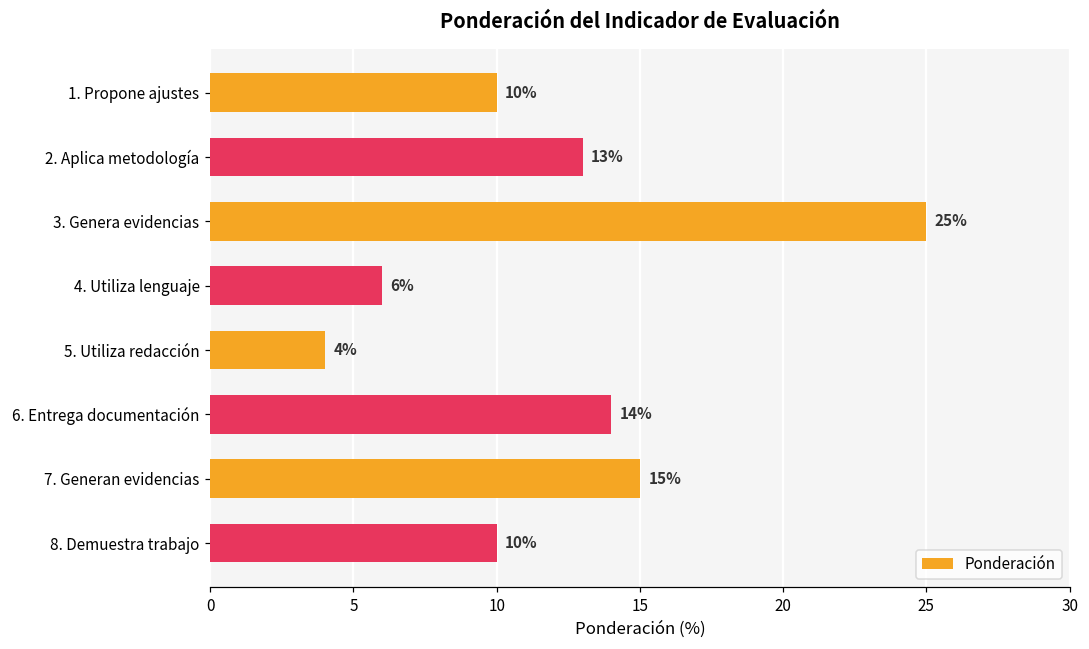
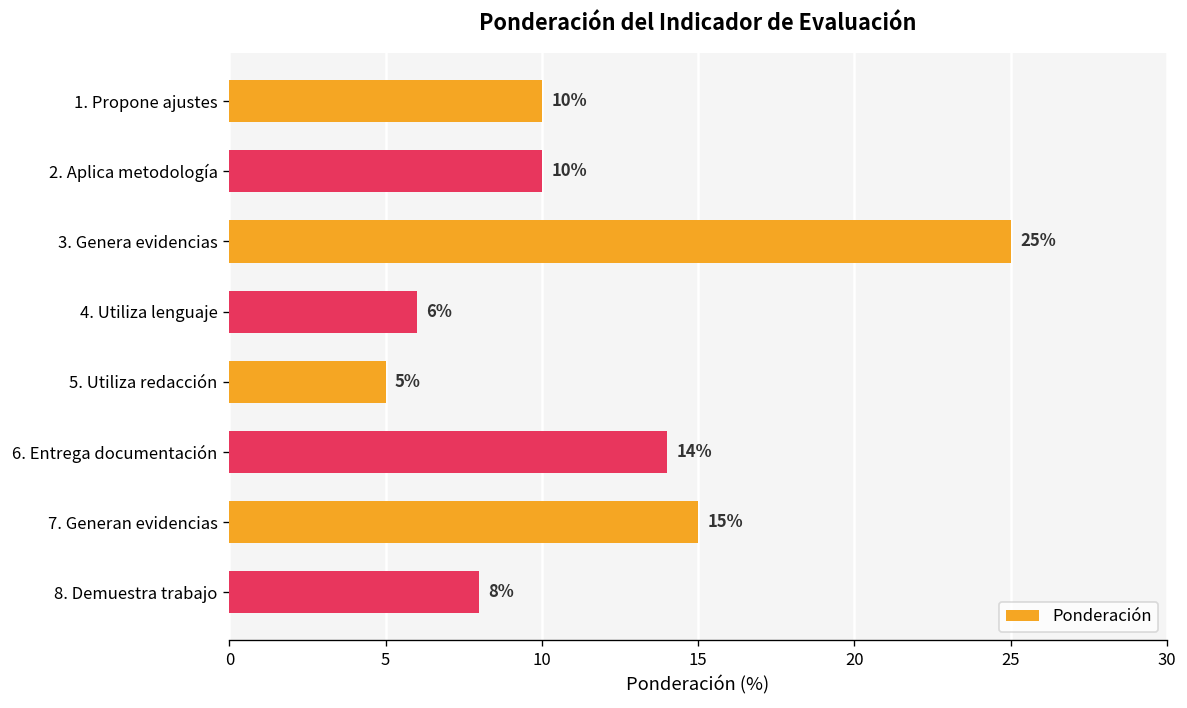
  {
    "1. Propone ajustes": "10%",
-   "2. Aplica metodología": "13%",
+   "2. Aplica metodología": "10%",
    "3. Genera evidencias": "25%",
    "4. Utiliza lenguaje": "6%",
-   "5. Utiliza redacción": "4%",
+   "5. Utiliza redacción": "5%",
    "6. Entrega documentación": "14%",
    "7. Generan evidencias": "15%",
-   "8. Demuestra trabajo": "10%"
+   "8. Demuestra trabajo": "8%"
  }
